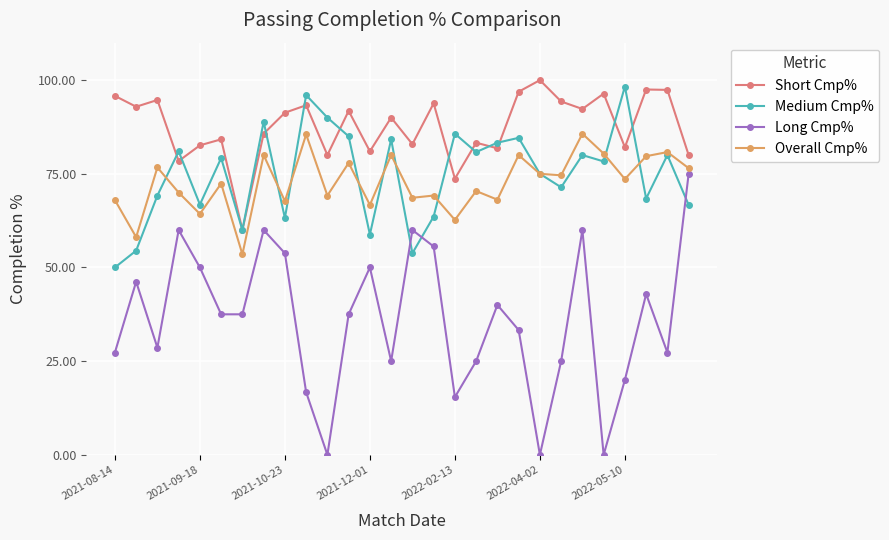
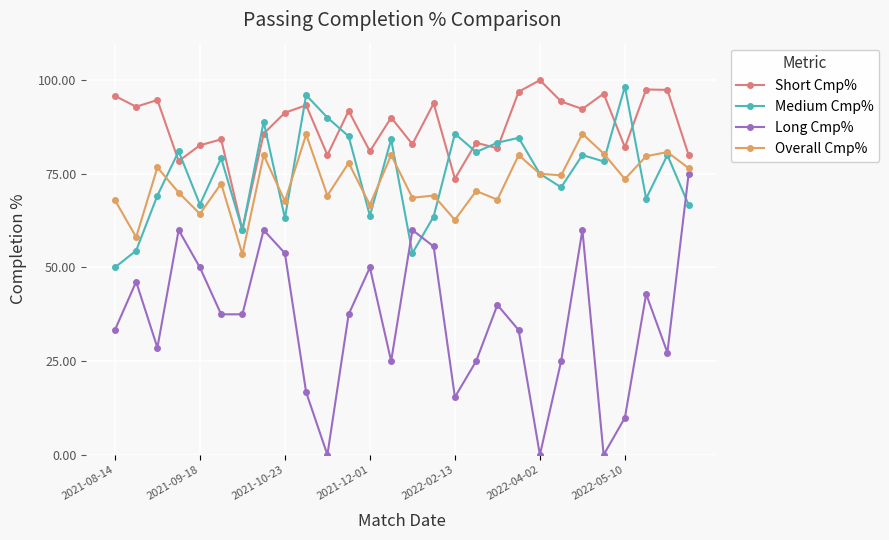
  {
    "Medium Cmp%": {
      "2021-08-14": 50,
      "2021-09-18": 67,
      "2021-10-23": 63,
-     "2021-12-01": 59,
+     "2021-12-01": 64,
      "2022-02-13": 86,
      "2022-05-10": 98
    },
    "Long Cmp%": {
-     "2021-08-14": 27,
+     "2021-08-14": 33,
      "2021-09-18": 50,
      "2021-10-23": 54,
      "2021-12-01": 50,
      "2022-02-13": 15,
      "2022-04-02": 0,
-     "2022-05-10": 20
+     "2022-05-10": 10
    }
  }
